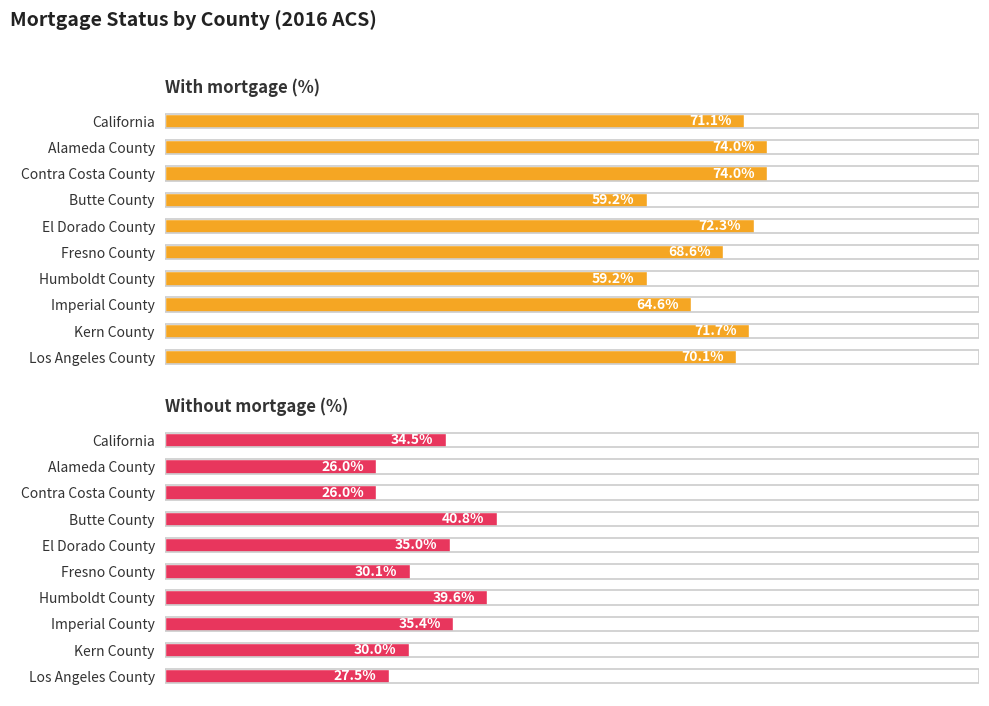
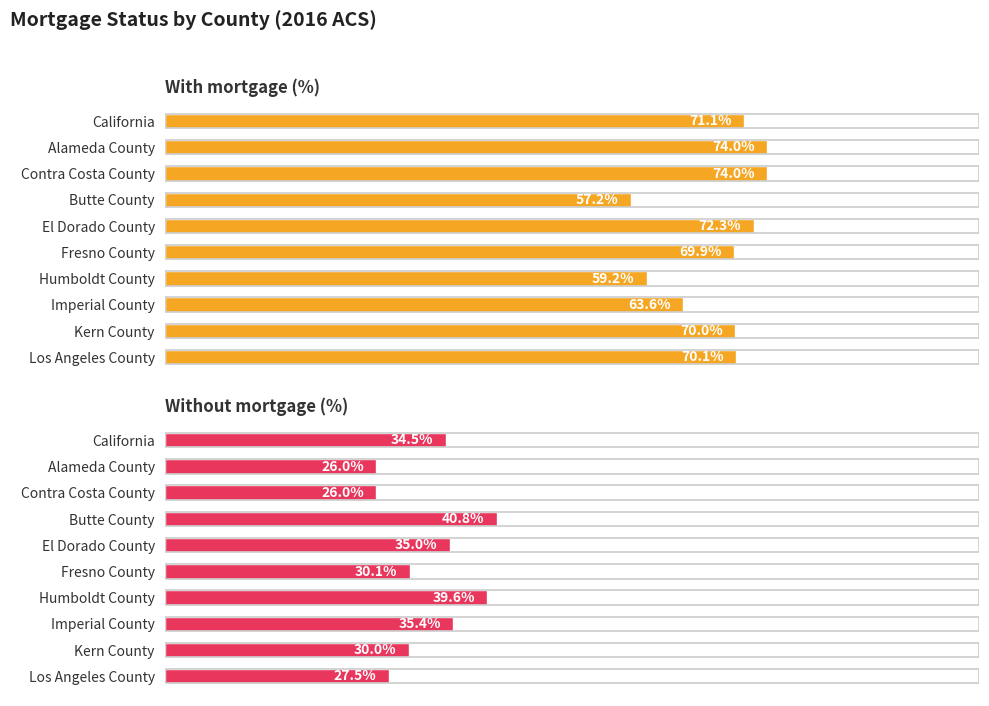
  {
    "With mortgage (%)": {
      "California": "71.1%",
      "Alameda County": "74.0%",
      "Contra Costa County": "74.0%",
-     "Butte County": "59.2%",
+     "Butte County": "57.2%",
      "El Dorado County": "72.3%",
-     "Fresno County": "68.6%",
+     "Fresno County": "69.9%",
      "Humboldt County": "59.2%",
-     "Imperial County": "64.6%",
-     "Kern County": "71.7%",
+     "Imperial County": "63.6%",
+     "Kern County": "70.0%",
      "Los Angeles County": "70.1%"
    },
    "Without mortgage (%)": {
      "California": "34.5%",
      "Alameda County": "26.0%",
      "Contra Costa County": "26.0%",
      "Butte County": "40.8%",
      "El Dorado County": "35.0%",
      "Fresno County": "30.1%",
      "Humboldt County": "39.6%",
      "Imperial County": "35.4%",
      "Kern County": "30.0%",
      "Los Angeles County": "27.5%"
    }
  }
